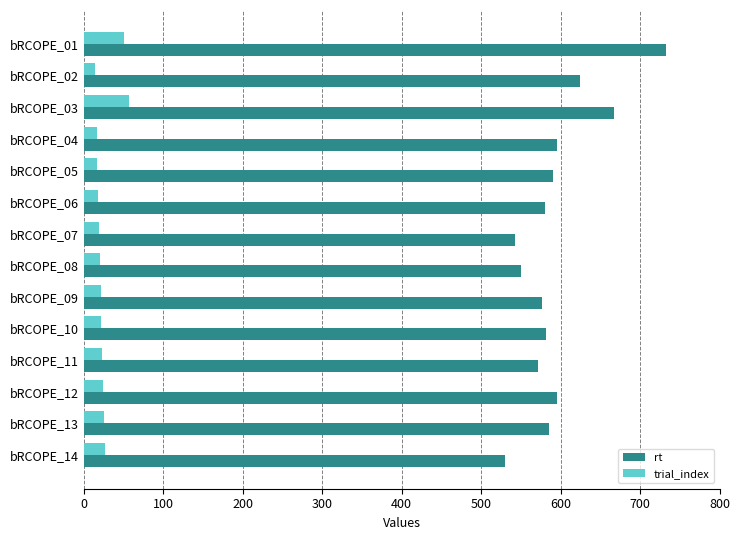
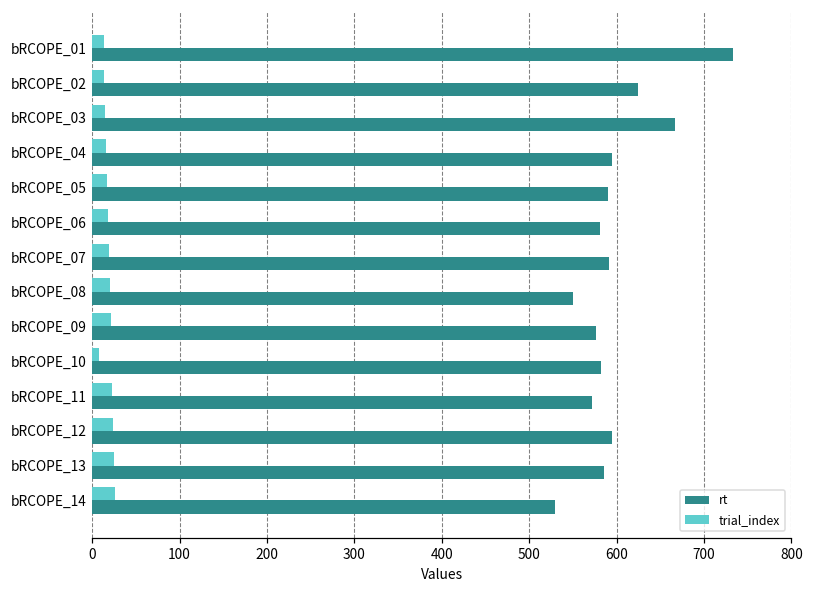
  {
    "rt": {
      "bRCOPE_01": 730,
      "bRCOPE_02": 620,
      "bRCOPE_03": 670,
      "bRCOPE_04": 600,
      "bRCOPE_05": 590,
      "bRCOPE_06": 580,
-     "bRCOPE_07": 540,
+     "bRCOPE_07": 590,
      "bRCOPE_08": 550,
      "bRCOPE_09": 580,
      "bRCOPE_10": 580,
      "bRCOPE_11": 570,
      "bRCOPE_12": 600,
      "bRCOPE_13": 590,
      "bRCOPE_14": 530
    },
    "trial_index": {
-     "bRCOPE_01": 50,
+     "bRCOPE_01": 10,
      "bRCOPE_02": 10,
-     "bRCOPE_03": 60,
+     "bRCOPE_03": 20,
      "bRCOPE_04": 20,
      "bRCOPE_05": 20,
      "bRCOPE_06": 20,
      "bRCOPE_07": 20,
      "bRCOPE_08": 20,
      "bRCOPE_09": 20,
-     "bRCOPE_10": 20,
+     "bRCOPE_10": 10,
      "bRCOPE_11": 20,
      "bRCOPE_12": 20,
      "bRCOPE_13": 30,
      "bRCOPE_14": 30
    }
  }
